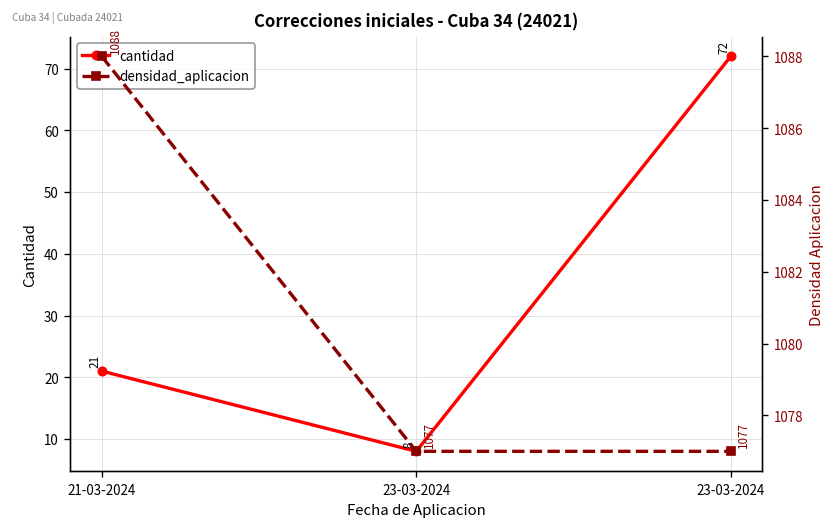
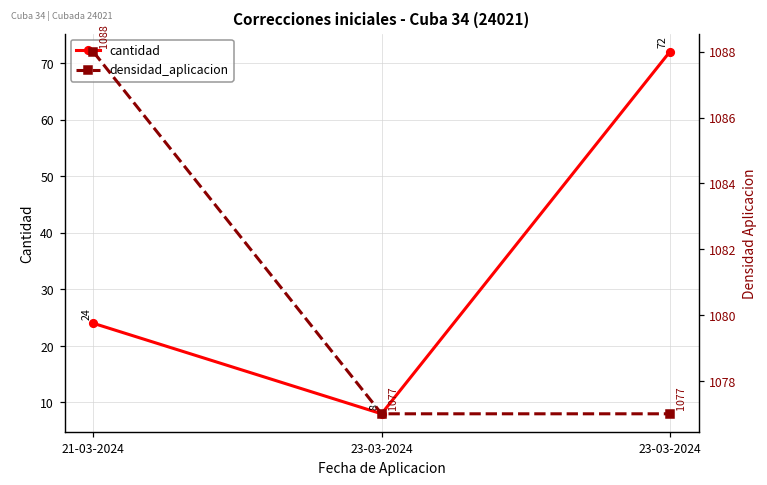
  {
    "cantidad": {
-     "21-03-2024": 21
+     "21-03-2024": 24
    }
  }
